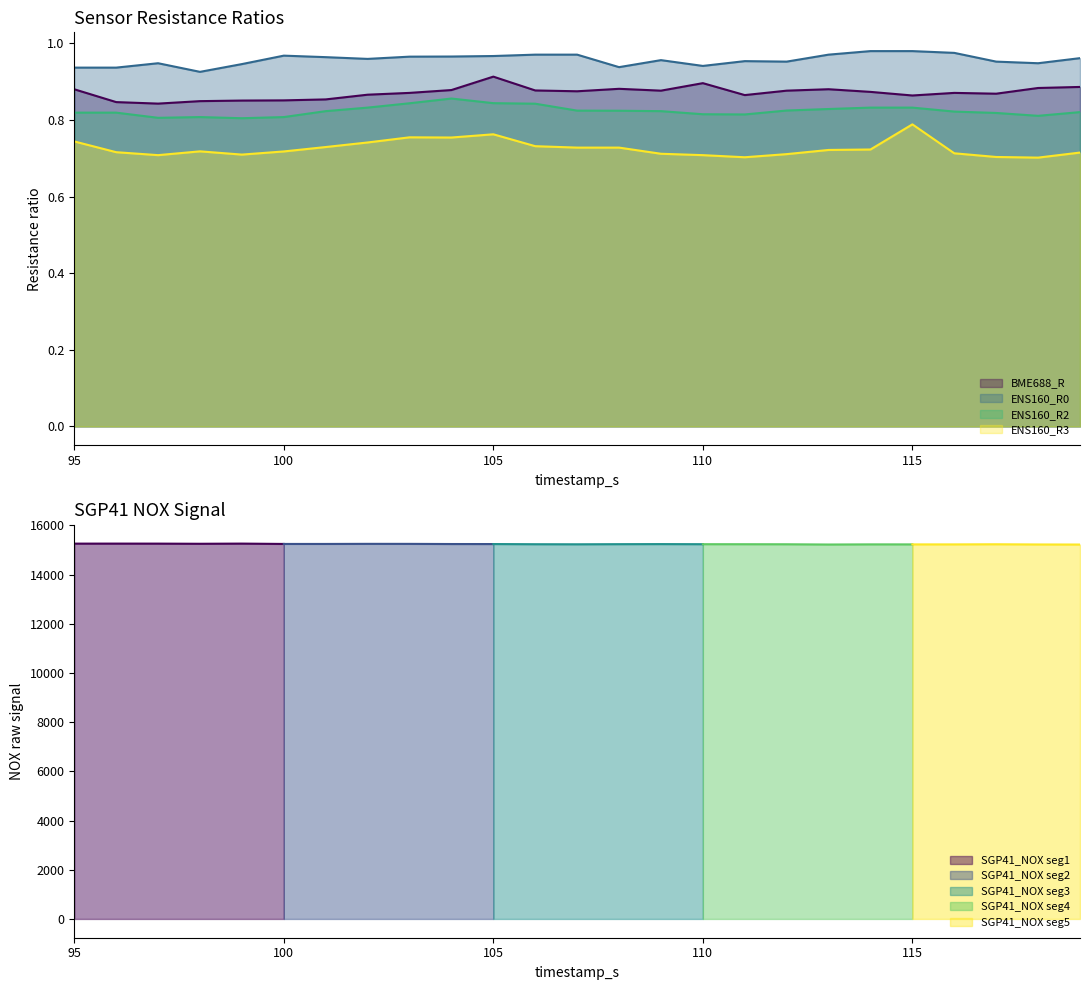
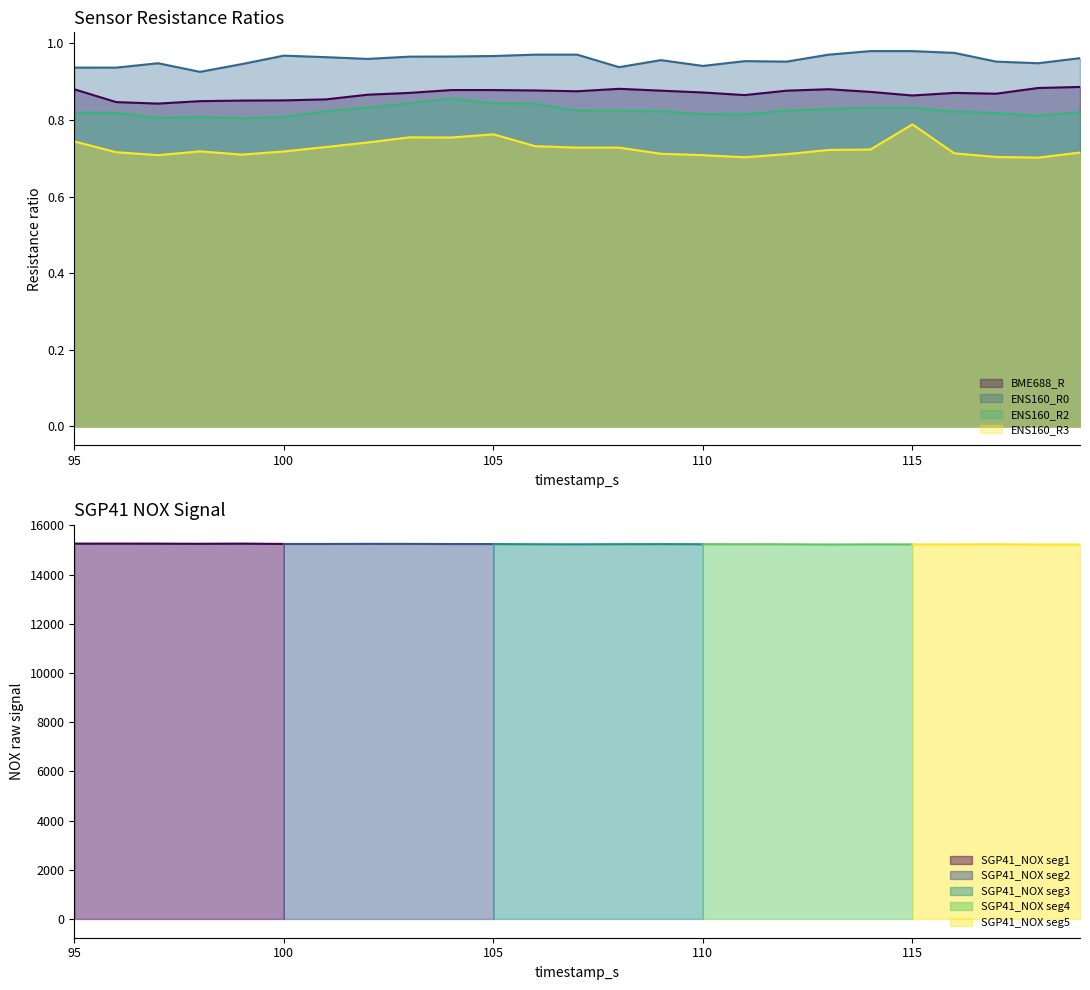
  {
    "Sensor Resistance Ratios": {
      "BME688_R": {
        "95": 0.88,
        "100": 0.85,
-       "105": 0.91,
-       "110": 0.90,
+       "105": 0.88,
+       "110": 0.87,
        "115": 0.86
      },
      "ENS160_R3": {
        "95": 0.74,
        "100": 0.72,
        "105": 0.76,
        "110": 0.71,
        "115": 0.79
      }
    },
    "SGP41 NOX Signal": {
      "SGP41_NOX seg1": {
        "95": 15300
      }
    }
  }
